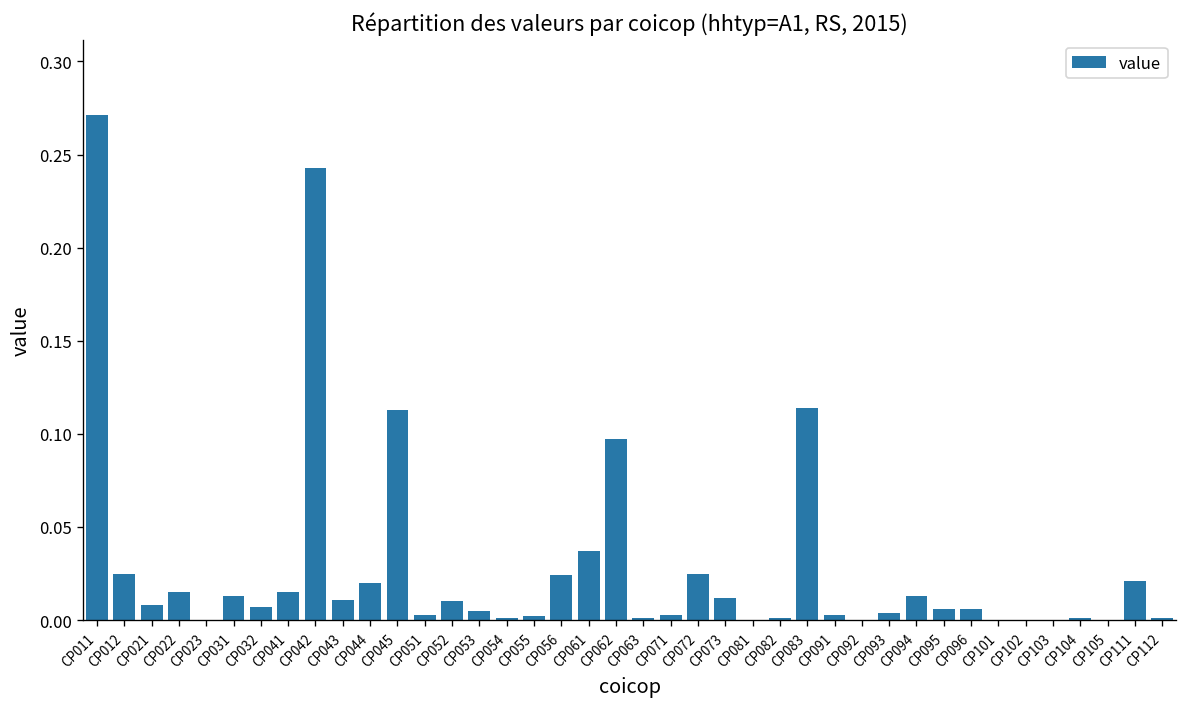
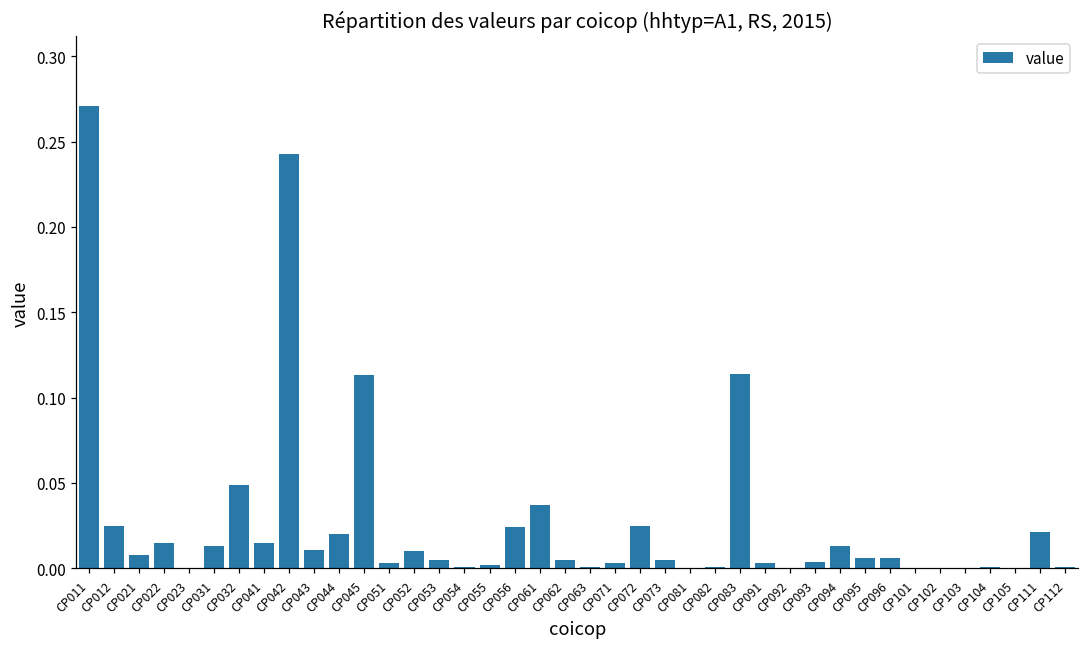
  {
    "CP011": 0.271,
    "CP012": 0.025,
    "CP021": 0.008,
    "CP022": 0.015,
    "CP023": 0.000,
    "CP031": 0.013,
-   "CP032": 0.007,
+   "CP032": 0.049,
    "CP041": 0.015,
    "CP042": 0.243,
    "CP043": 0.011,
    "CP044": 0.020,
    "CP045": 0.113,
    "CP051": 0.003,
    "CP052": 0.010,
    "CP053": 0.005,
    "CP055": 0.002,
    "CP056": 0.024,
    "CP061": 0.037,
-   "CP062": 0.097,
+   "CP062": 0.005,
    "CP071": 0.003,
    "CP072": 0.025,
-   "CP073": 0.012,
+   "CP073": 0.005,
    "CP081": 0.000,
    "CP083": 0.114,
    "CP091": 0.003,
    "CP092": 0.000,
    "CP093": 0.004,
    "CP094": 0.013,
    "CP095": 0.006,
    "CP096": 0.006,
    "CP101": 0.000,
    "CP102": 0.000,
    "CP103": 0.000,
    "CP105": 0.000,
    "CP111": 0.021
  }
